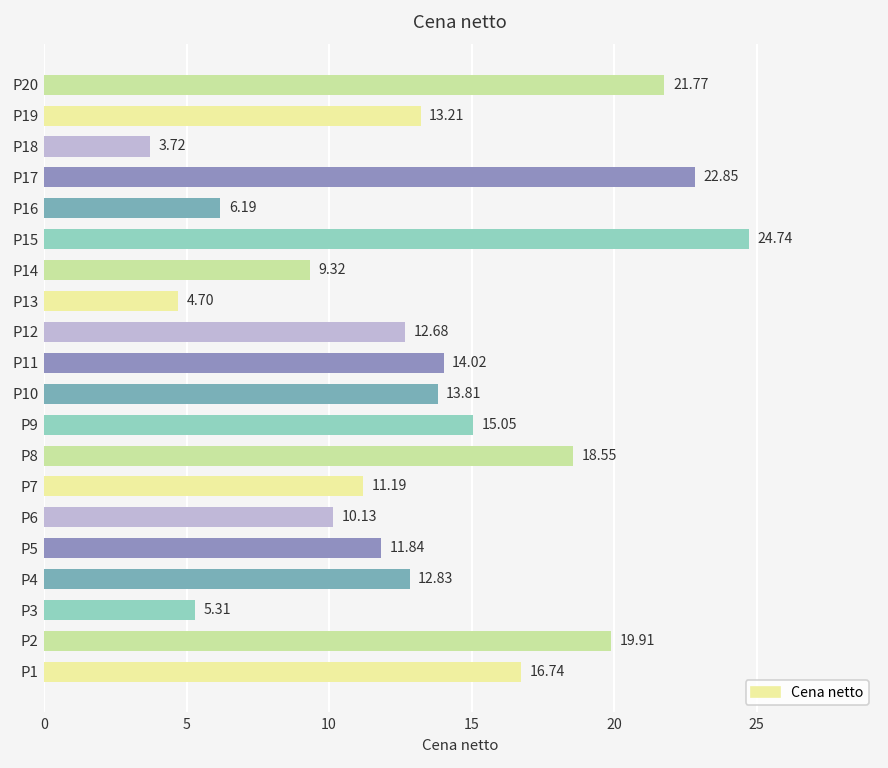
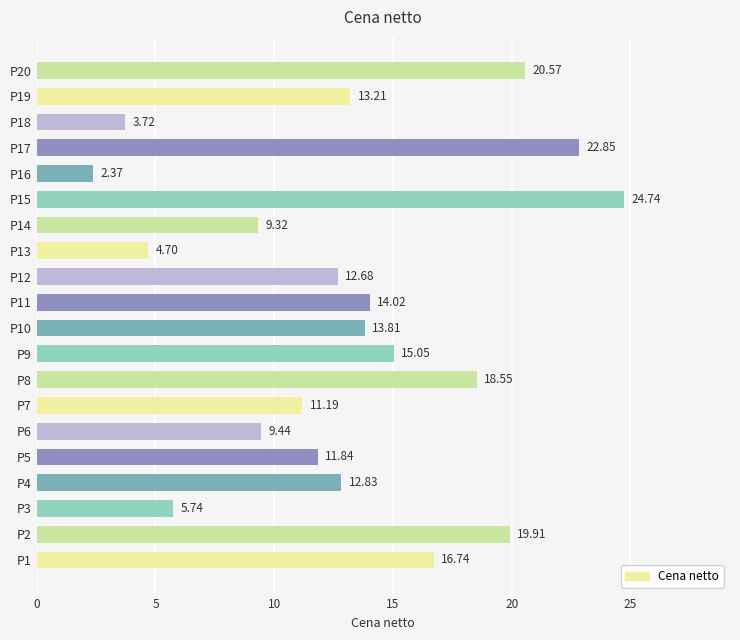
  {
-   "P20": 21.77,
+   "P20": 20.57,
    "P19": 13.21,
    "P18": 3.72,
    "P17": 22.85,
-   "P16": 6.19,
+   "P16": 2.37,
    "P15": 24.74,
    "P14": 9.32,
    "P13": 4.70,
    "P12": 12.68,
    "P11": 14.02,
    "P10": 13.81,
    "P9": 15.05,
    "P8": 18.55,
    "P7": 11.19,
-   "P6": 10.13,
+   "P6": 9.44,
    "P5": 11.84,
    "P4": 12.83,
-   "P3": 5.31,
+   "P3": 5.74,
    "P2": 19.91,
    "P1": 16.74
  }
